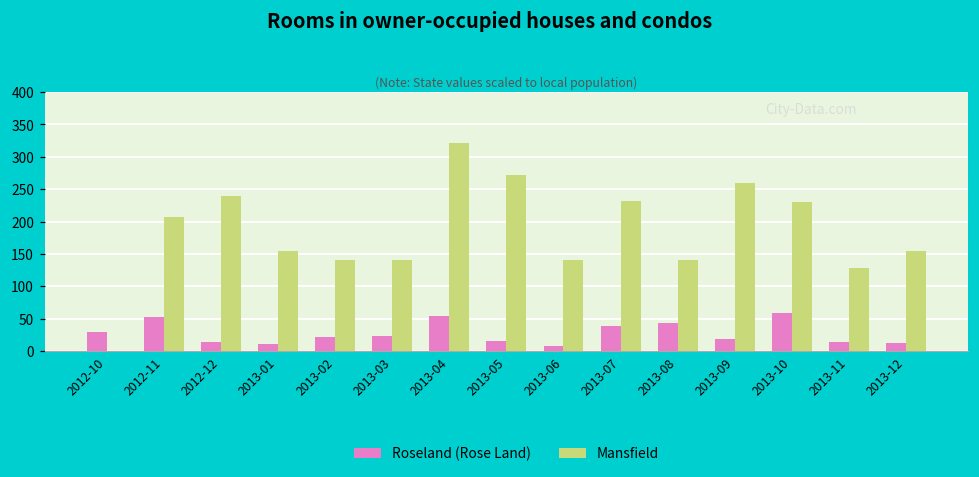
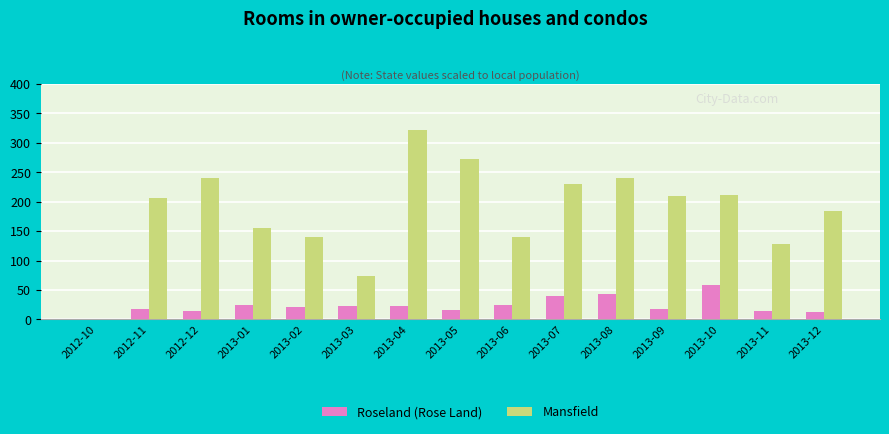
  {
    "Roseland (Rose Land)": {
-     "2012-10": 30,
-     "2012-11": 50,
+     "2012-10": 0,
+     "2012-11": 20,
      "2012-12": 10,
-     "2013-01": 10,
+     "2013-01": 30,
      "2013-02": 20,
      "2013-03": 20,
-     "2013-04": 50,
+     "2013-04": 20,
      "2013-05": 20,
-     "2013-06": 10,
+     "2013-06": 30,
      "2013-07": 40,
      "2013-08": 40,
      "2013-09": 20,
      "2013-10": 60,
      "2013-11": 10,
      "2013-12": 10
    },
    "Mansfield": {
      "2012-10": 0,
      "2012-11": 210,
      "2012-12": 240,
      "2013-01": 160,
      "2013-02": 140,
-     "2013-03": 140,
+     "2013-03": 70,
      "2013-04": 320,
      "2013-05": 270,
      "2013-06": 140,
      "2013-07": 230,
-     "2013-08": 140,
-     "2013-09": 260,
-     "2013-10": 230,
+     "2013-08": 240,
+     "2013-09": 210,
+     "2013-10": 210,
      "2013-11": 130,
-     "2013-12": 150
+     "2013-12": 190
    }
  }
